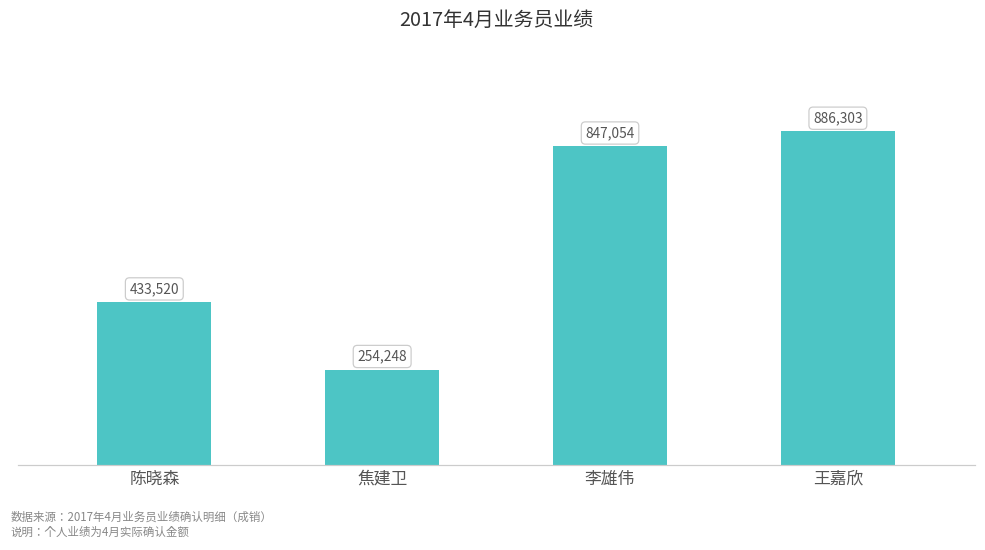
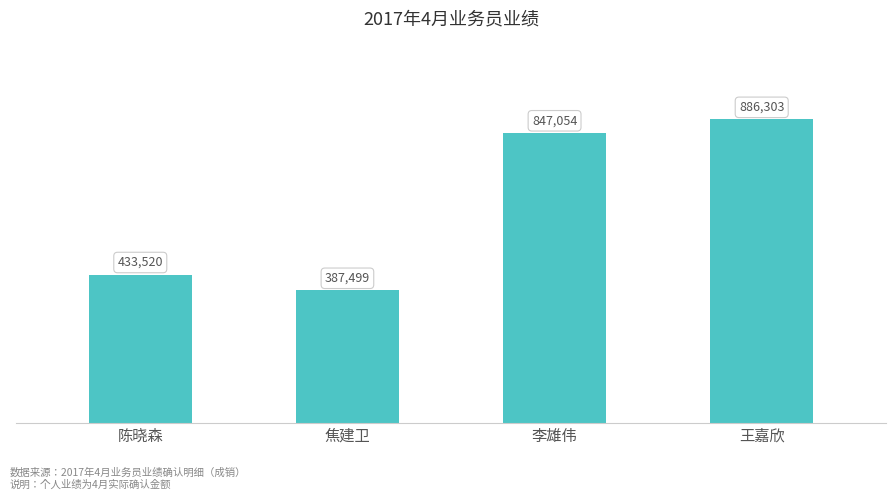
  {
-   "焦建卫": "254,248"
+   "焦建卫": "387,499"
  }
